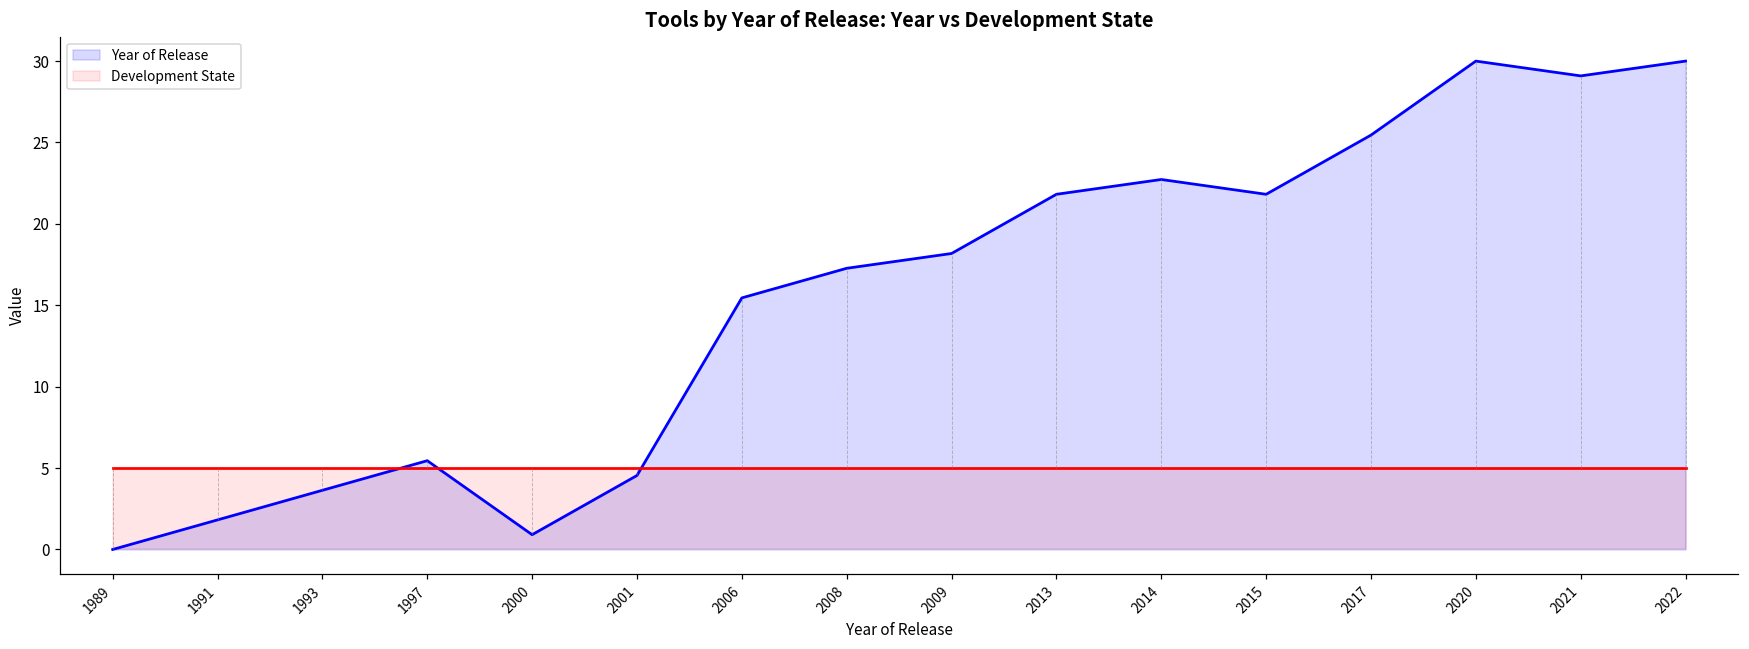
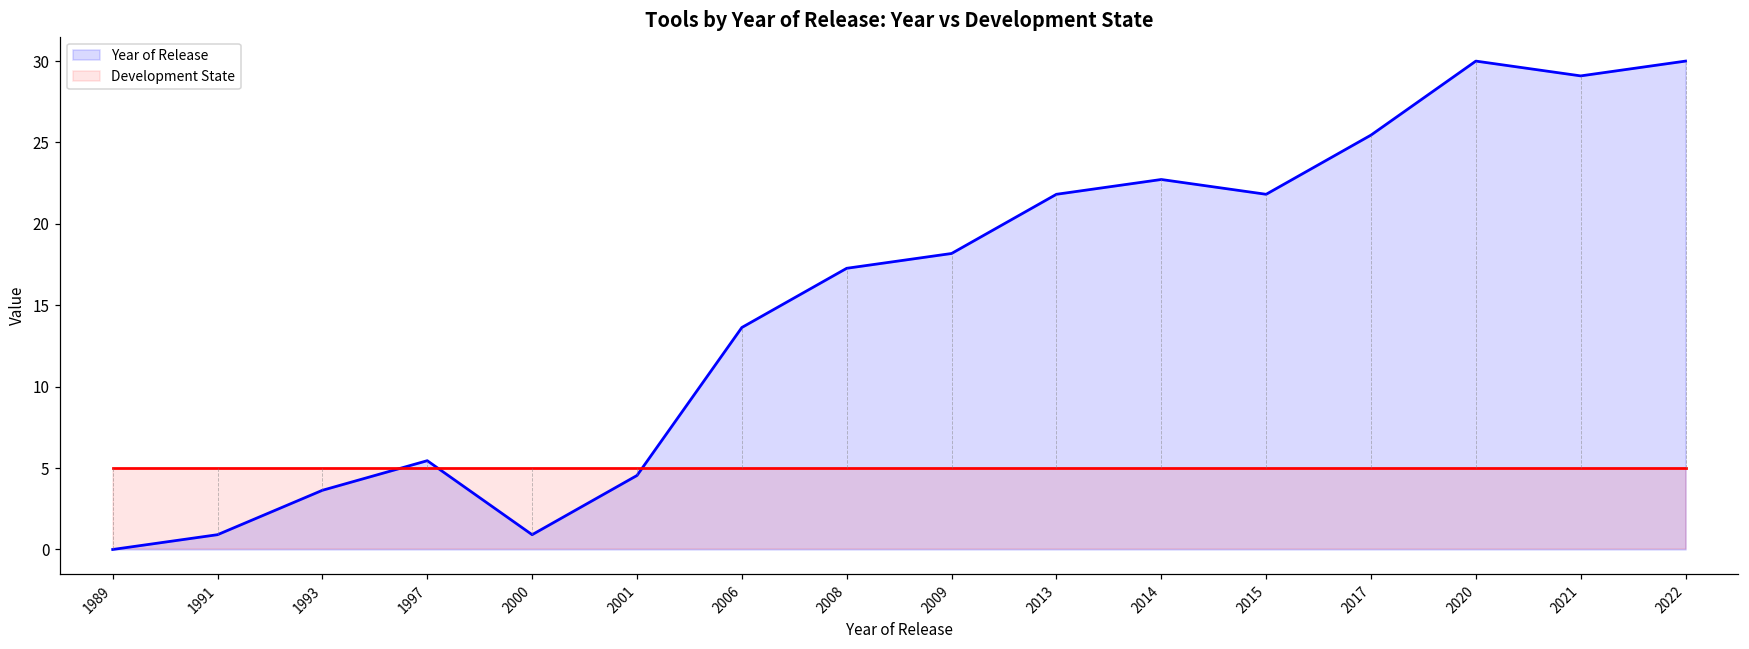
  {
    "Year of Release": {
-     "1991": 1.8,
-     "2006": 15.5
+     "1991": 0.9,
+     "2006": 13.6
    }
  }
